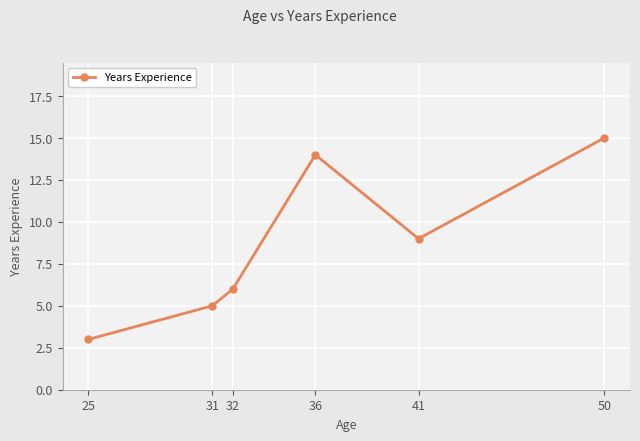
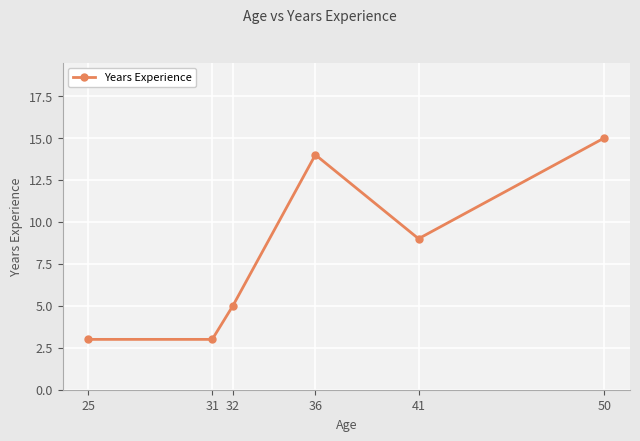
  {
    "25": 3,
-   "31": 5,
-   "32": 6,
+   "31": 3,
+   "32": 5,
    "36": 14,
    "41": 9,
    "50": 15
  }
